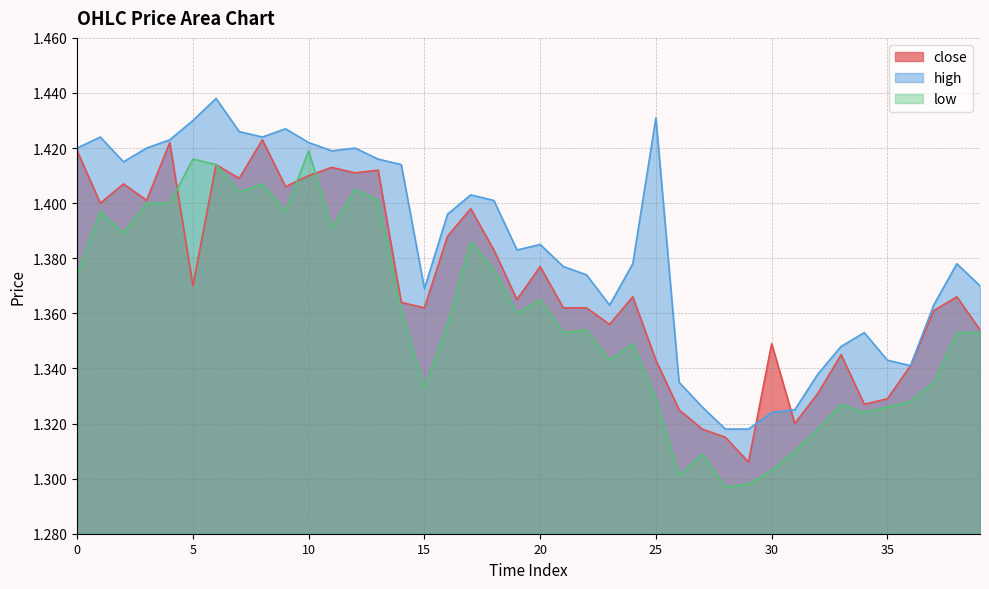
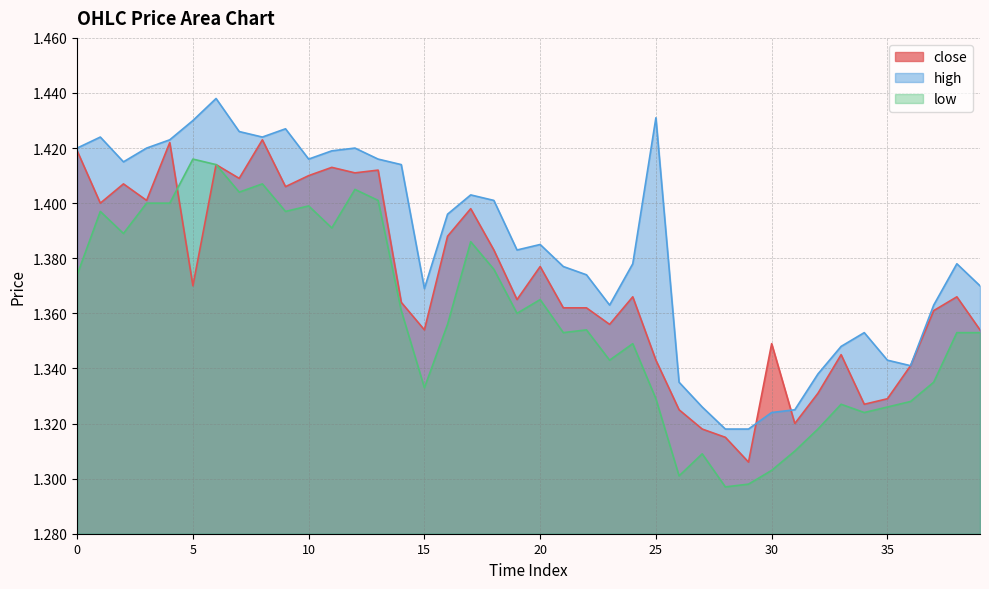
  {
    "close": {
      "0": 1.419,
      "5": 1.370,
      "10": 1.410,
-     "15": 1.362,
+     "15": 1.354,
      "20": 1.377,
      "25": 1.343,
      "30": 1.349,
      "35": 1.329
    },
    "high": {
      "0": 1.420,
      "5": 1.430,
-     "10": 1.422,
+     "10": 1.416,
      "15": 1.369,
      "20": 1.385,
      "25": 1.431,
      "30": 1.324,
      "35": 1.343
    },
    "low": {
      "0": 1.374,
      "5": 1.416,
-     "10": 1.419,
+     "10": 1.399,
      "15": 1.333,
      "20": 1.365,
      "25": 1.329,
      "30": 1.303,
      "35": 1.326
    }
  }
